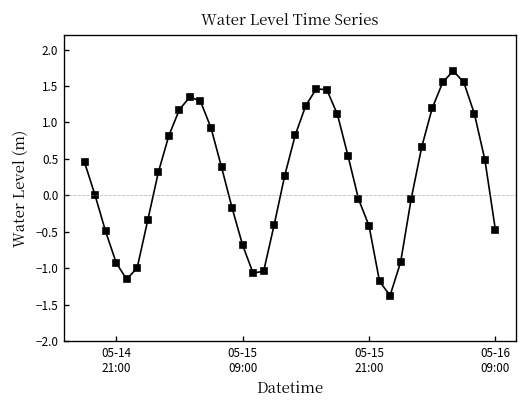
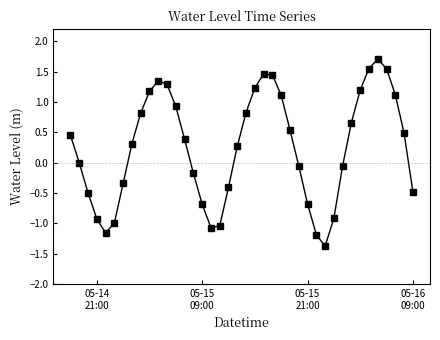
  {
    "05-14 21:00": -0.9,
    "05-15 09:00": -0.7,
-   "05-15 21:00": -0.4,
+   "05-15 21:00": -0.7,
    "05-16 09:00": -0.5
  }
